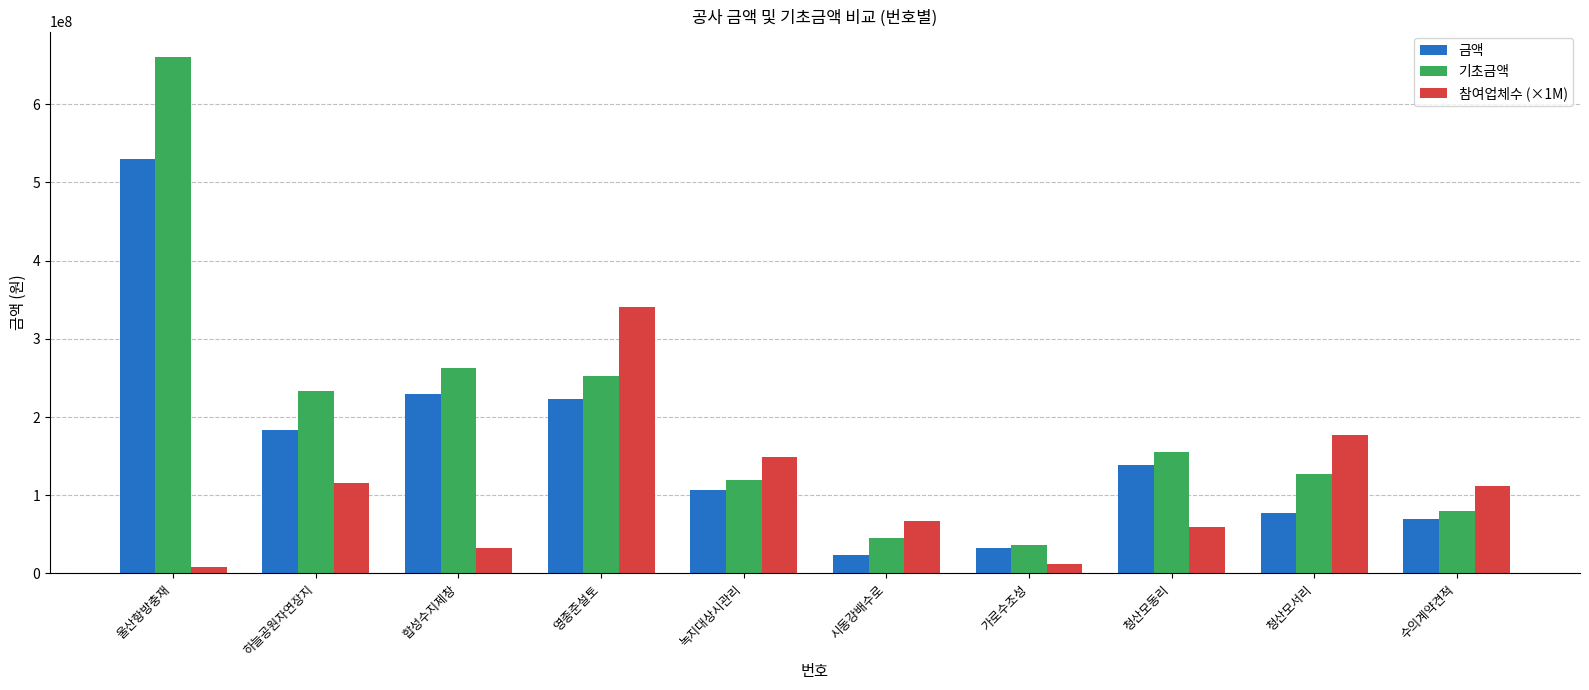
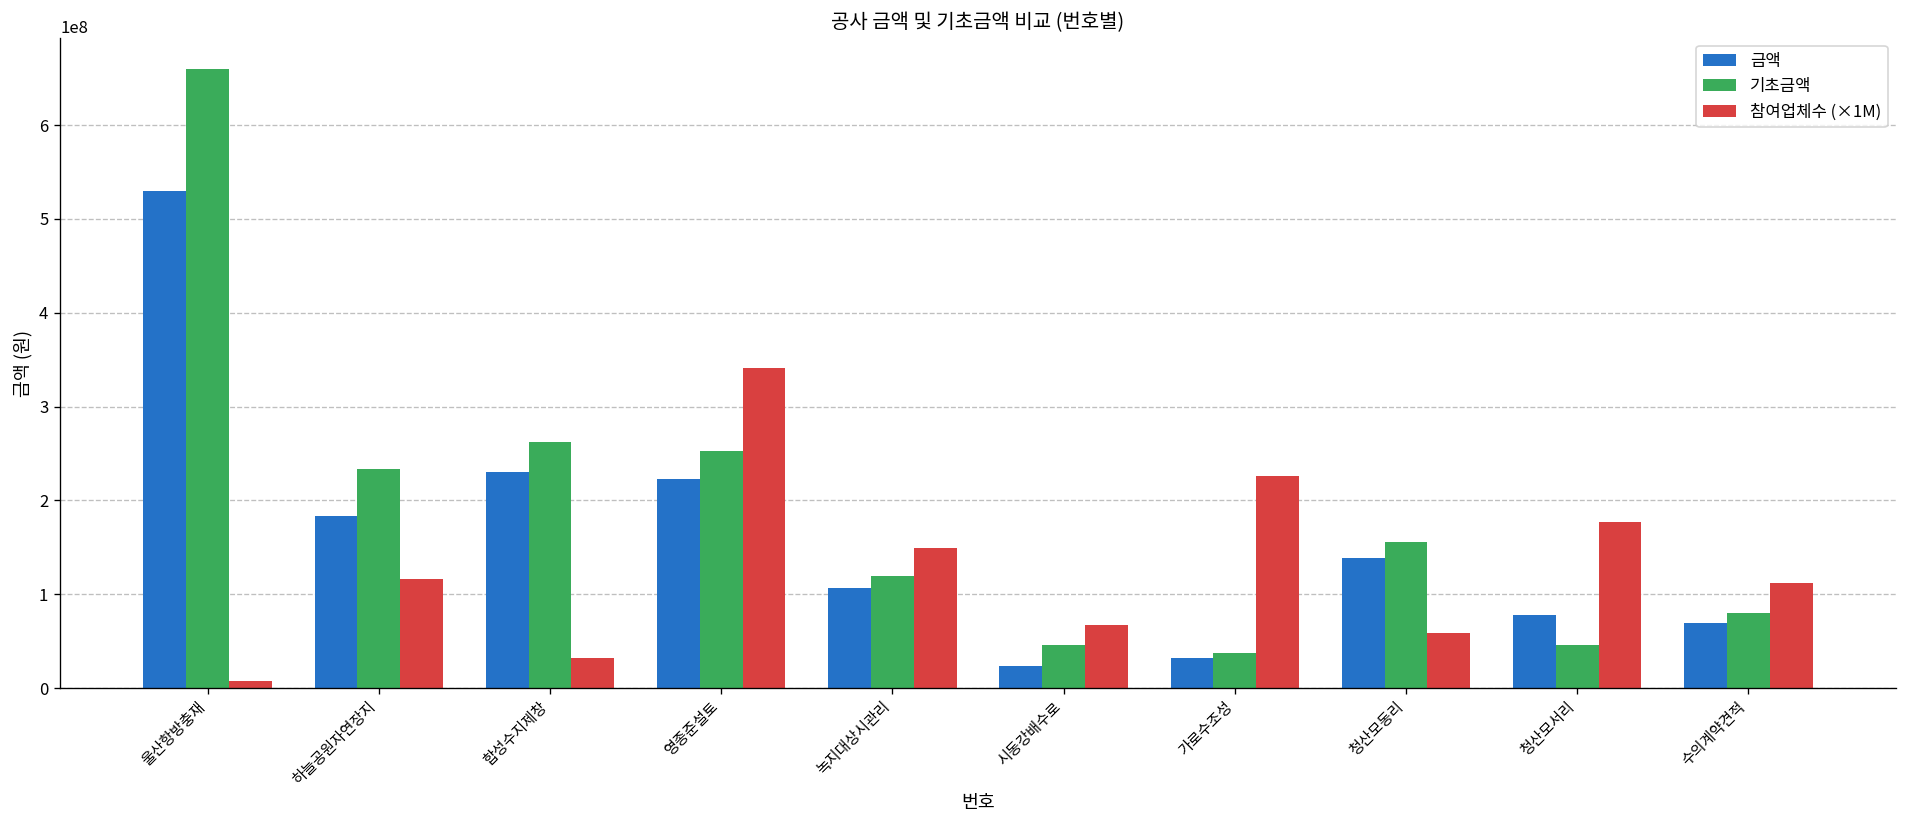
  {
    "금액": {
      "울산항방충재": 530000000,
      "하늘공원자연장지": 180000000,
      "합성수지제창": 230000000,
      "영종준설토": 220000000,
      "녹지대상시관리": 110000000,
      "시동강배수로": 20000000,
      "가로수조성": 30000000,
      "청산모동리": 140000000,
      "청산모서리": 80000000,
      "수의계약견적": 70000000
    },
    "기초금액": {
      "울산항방충재": 660000000,
      "하늘공원자연장지": 230000000,
      "합성수지제창": 260000000,
      "영종준설토": 250000000,
      "녹지대상시관리": 120000000,
      "시동강배수로": 50000000,
      "가로수조성": 40000000,
      "청산모동리": 160000000,
-     "청산모서리": 130000000,
+     "청산모서리": 50000000,
      "수의계약견적": 80000000
    },
    "참여업체수 (×1M)": {
      "울산항방충재": 10000000,
      "하늘공원자연장지": 120000000,
      "합성수지제창": 30000000,
      "영종준설토": 340000000,
      "녹지대상시관리": 150000000,
      "시동강배수로": 70000000,
-     "가로수조성": 10000000,
+     "가로수조성": 230000000,
      "청산모동리": 60000000,
      "청산모서리": 180000000,
      "수의계약견적": 110000000
    }
  }
